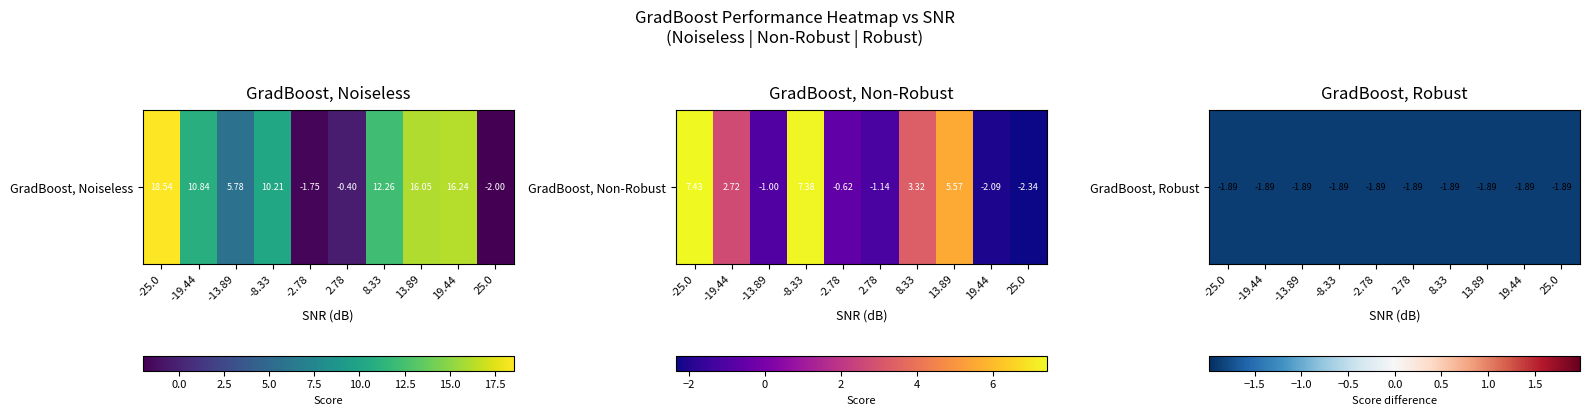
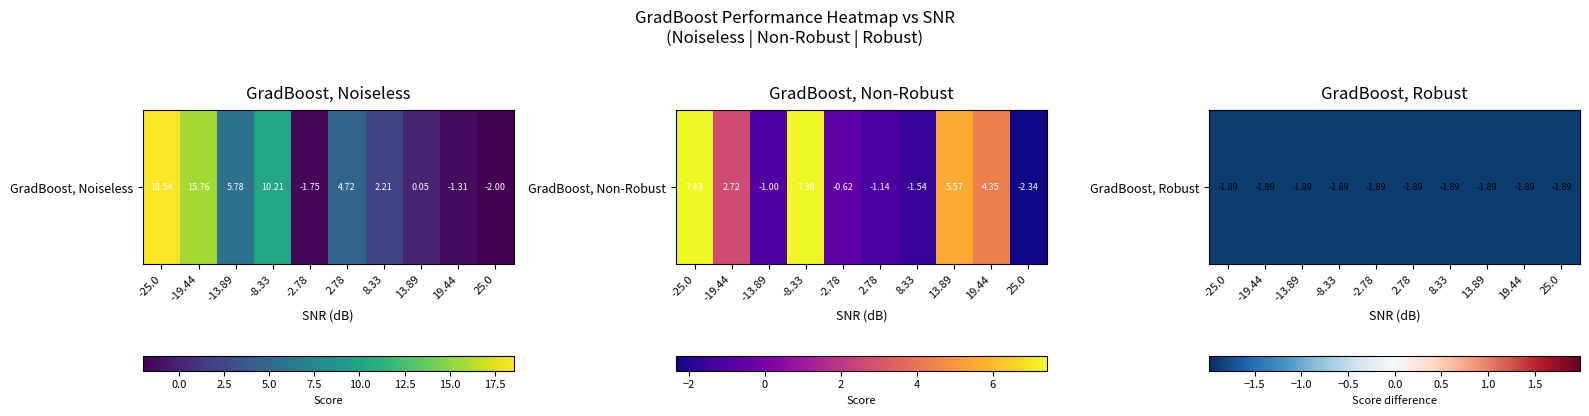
  {
    "GradBoost, Noiseless": {
      "GradBoost, Noiseless": {
        "-25.0": 18.54,
-       "-19.44": 10.84,
+       "-19.44": 15.76,
        "-13.89": 5.78,
        "-8.33": 10.21,
        "-2.78": -1.75,
-       "2.78": -0.40,
-       "8.33": 12.26,
-       "13.89": 16.05,
-       "19.44": 16.24,
+       "2.78": 4.72,
+       "8.33": 2.21,
+       "13.89": 0.05,
+       "19.44": -1.31,
        "25.0": -2.00
      }
    },
    "GradBoost, Non-Robust": {
      "GradBoost, Non-Robust": {
        "-25.0": 7.43,
        "-19.44": 2.72,
        "-13.89": -1.00,
        "-8.33": 7.38,
        "-2.78": -0.62,
        "2.78": -1.14,
-       "8.33": 3.32,
+       "8.33": -1.54,
        "13.89": 5.57,
-       "19.44": -2.09,
+       "19.44": 4.35,
        "25.0": -2.34
      }
    },
    "GradBoost, Robust": {
      "GradBoost, Robust": {
        "-25.0": -1.89,
        "-19.44": -1.89,
        "-13.89": -1.89,
        "-8.33": -1.89,
        "-2.78": -1.89,
        "2.78": -1.89,
        "8.33": -1.89,
        "13.89": -1.89,
        "19.44": -1.89,
        "25.0": -1.89
      }
    }
  }
